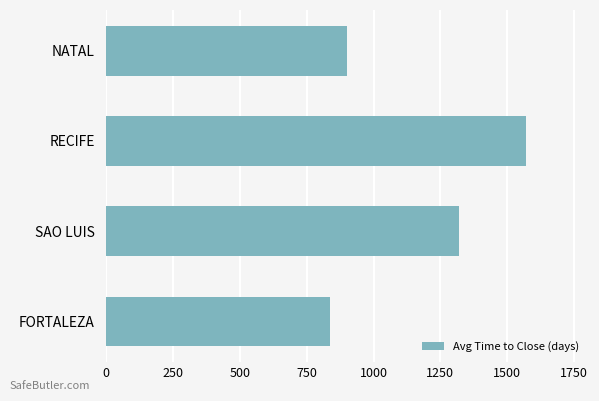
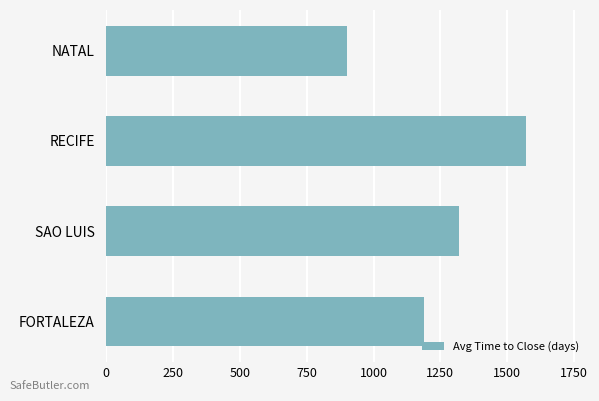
  {
    "NATAL": 900,
    "RECIFE": 1570,
    "SAO LUIS": 1320,
-   "FORTALEZA": 840
+   "FORTALEZA": 1190
  }
